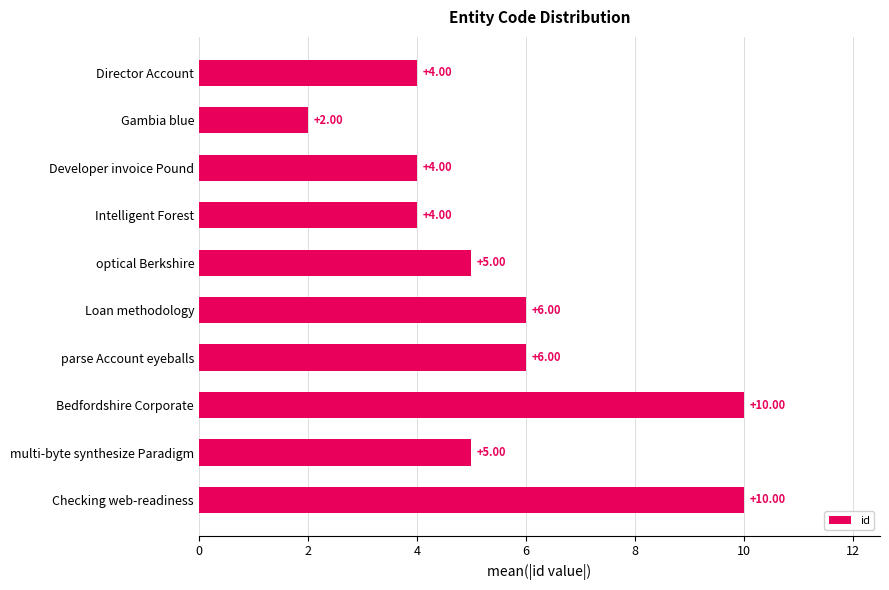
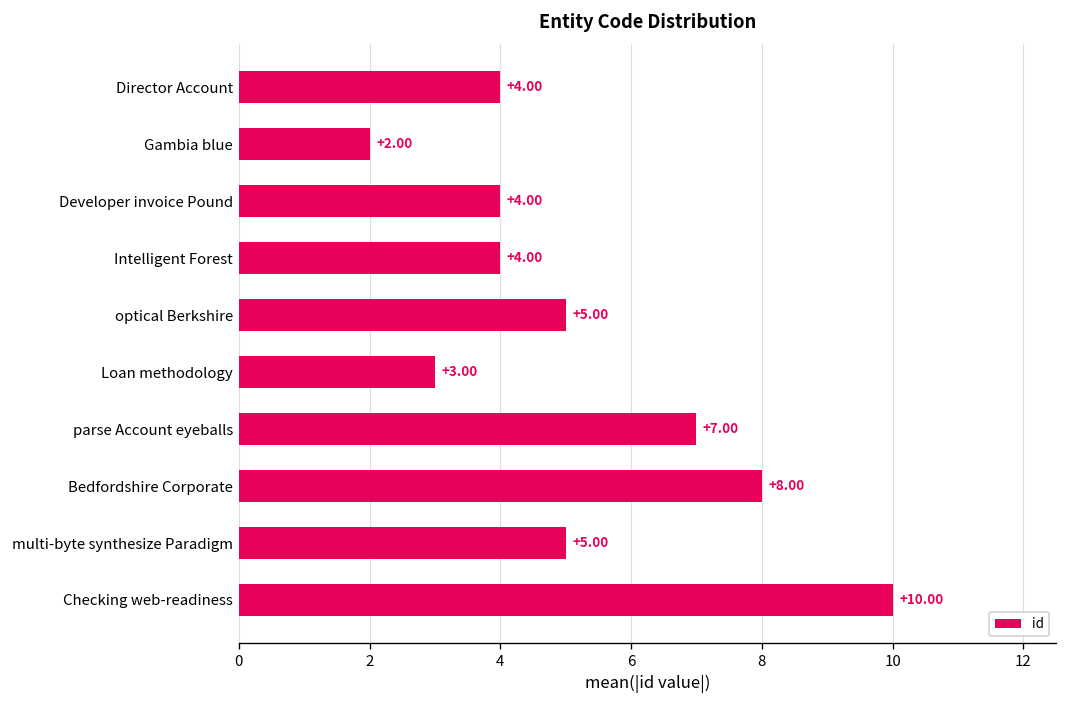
  {
    "Director Account": "+4.00",
    "Gambia blue": "+2.00",
    "Developer invoice Pound": "+4.00",
    "Intelligent Forest": "+4.00",
    "optical Berkshire": "+5.00",
-   "Loan methodology": "+6.00",
-   "parse Account eyeballs": "+6.00",
-   "Bedfordshire Corporate": "+10.00",
+   "Loan methodology": "+3.00",
+   "parse Account eyeballs": "+7.00",
+   "Bedfordshire Corporate": "+8.00",
    "multi-byte synthesize Paradigm": "+5.00",
    "Checking web-readiness": "+10.00"
  }
